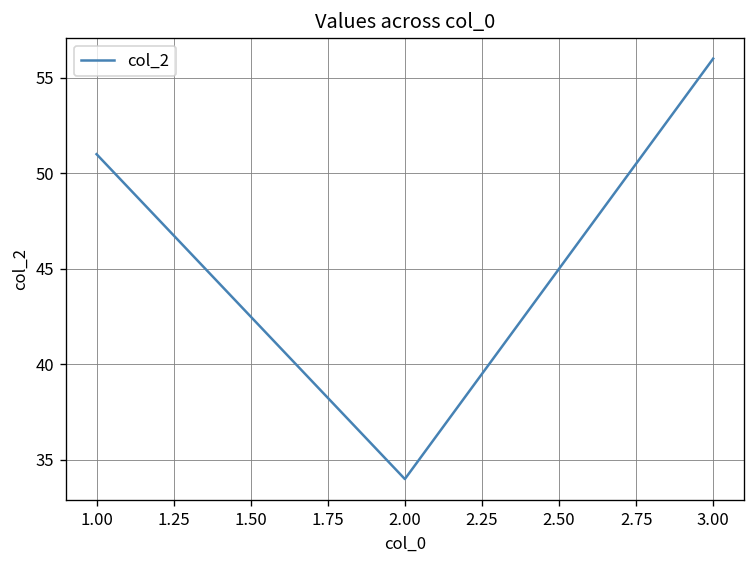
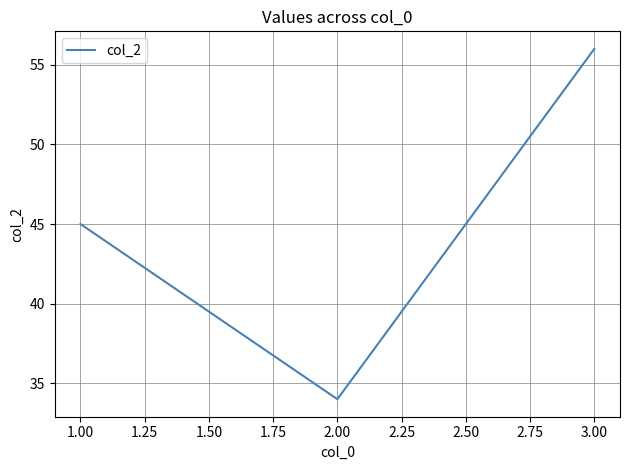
  {
-   "1.00": 51,
+   "1.00": 45,
    "2.00": 34,
    "3.00": 56
  }
